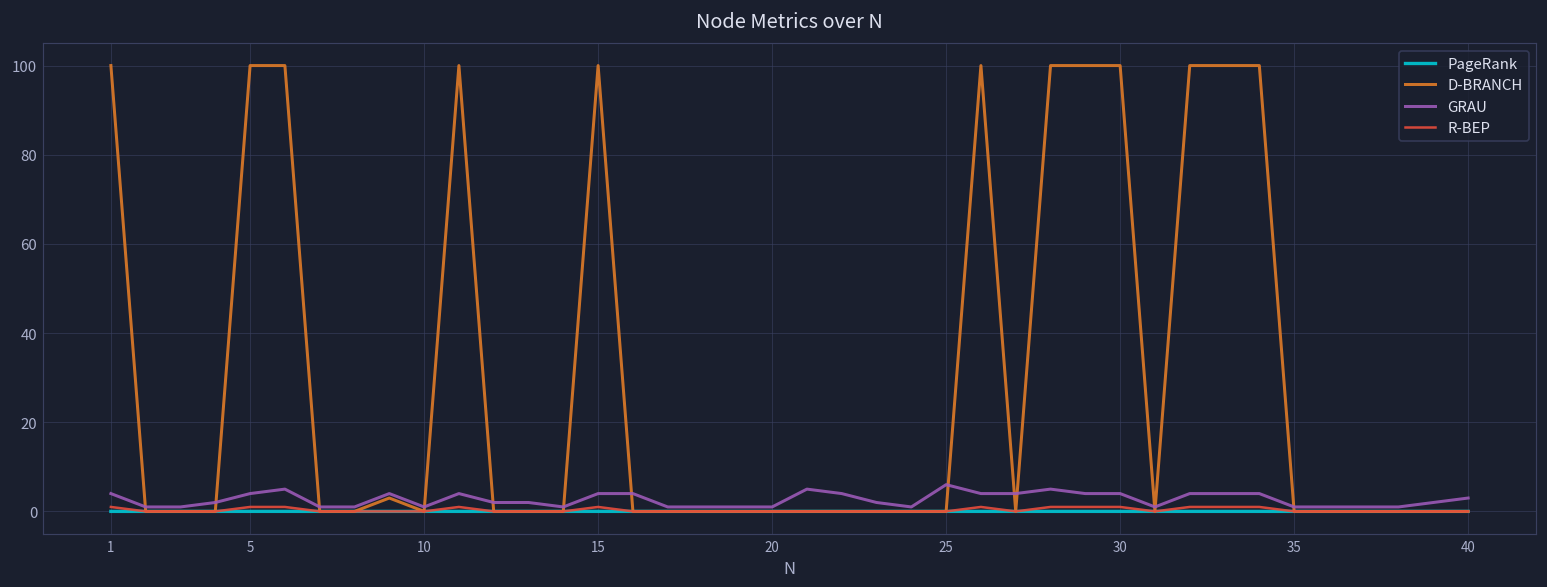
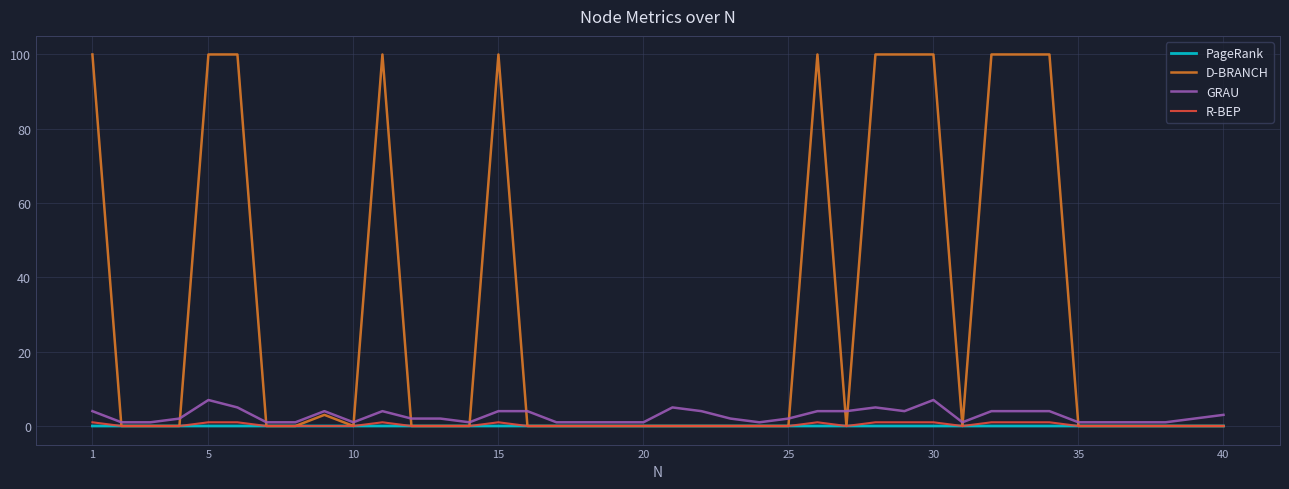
  {
    "PageRank": {
      "1": 0,
      "5": 0,
      "15": 0,
      "30": 0
    },
    "GRAU": {
      "1": 4,
-     "5": 4,
+     "5": 7,
      "10": 1,
      "15": 4,
      "20": 1,
-     "25": 6,
-     "30": 4,
+     "25": 2,
+     "30": 7,
      "35": 1,
      "40": 3
    }
  }
